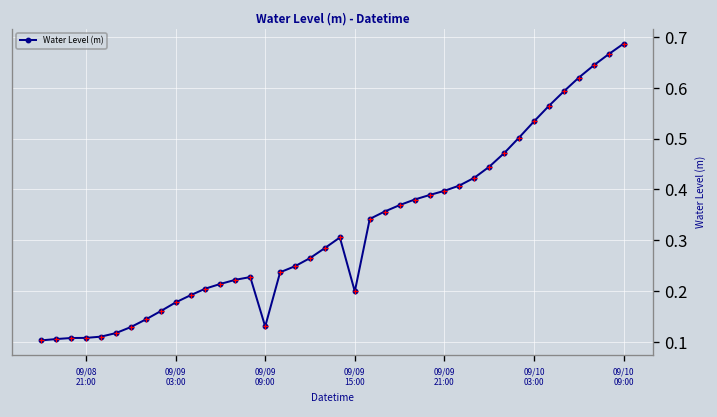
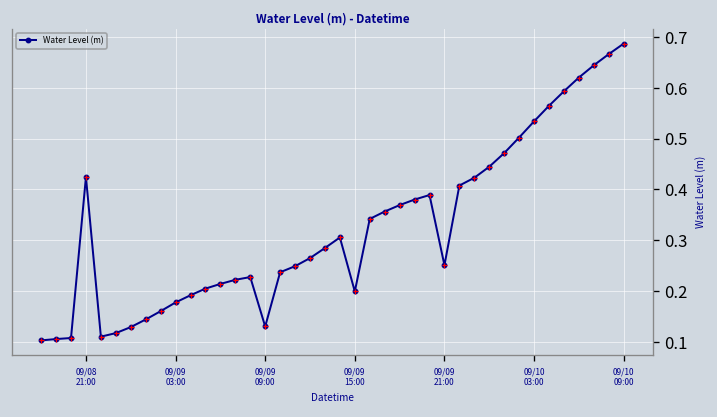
  {
-   "09/08 21:00": 0.11,
+   "09/08 21:00": 0.42,
    "09/09 03:00": 0.18,
    "09/09 09:00": 0.13,
    "09/09 15:00": 0.20,
-   "09/09 21:00": 0.40,
+   "09/09 21:00": 0.25,
    "09/10 03:00": 0.53,
    "09/10 09:00": 0.69
  }
